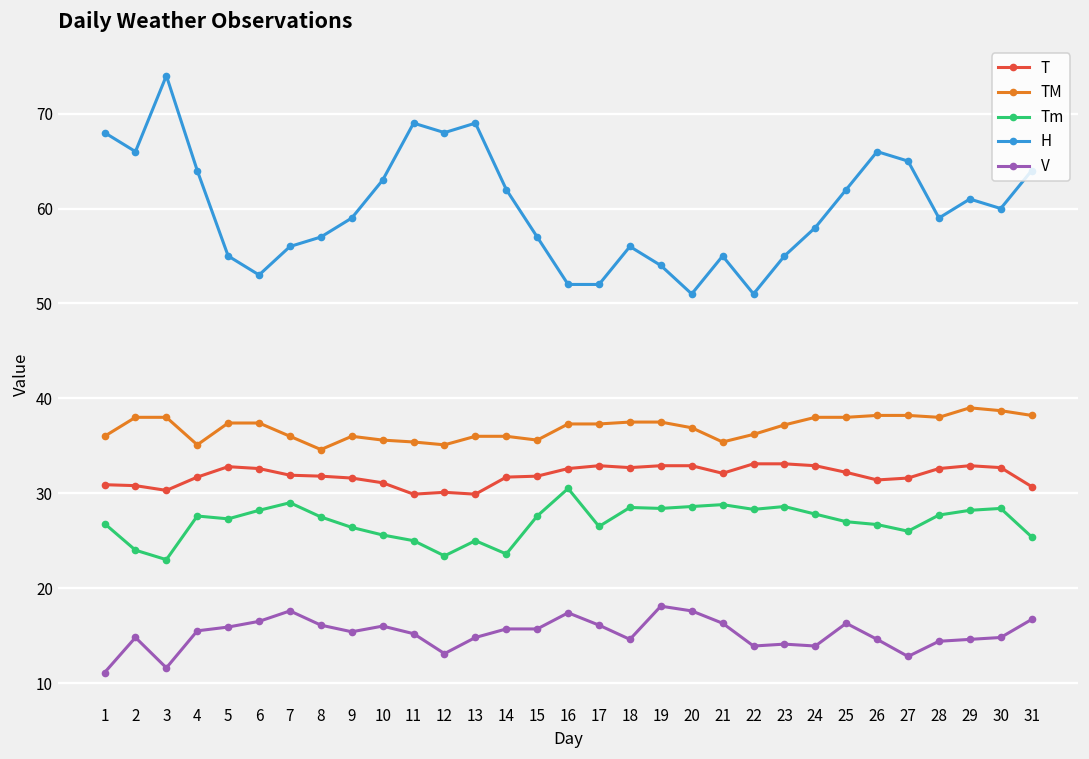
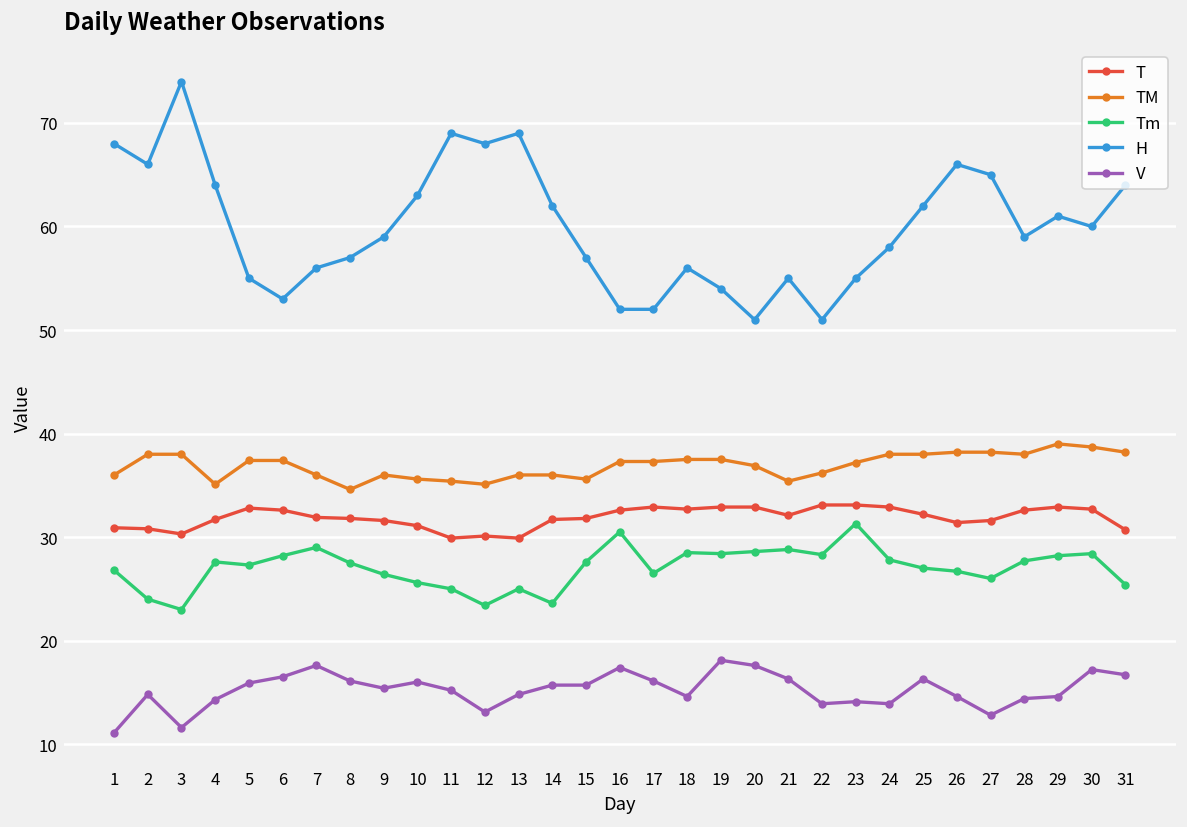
  {
    "Tm": {
      "1": 27,
      "2": 24,
      "3": 23,
      "4": 28,
      "5": 27,
      "6": 28,
      "7": 29,
      "8": 28,
      "9": 26,
      "10": 26,
      "11": 25,
      "12": 23,
      "13": 25,
      "14": 24,
      "15": 28,
      "16": 31,
      "17": 27,
      "18": 29,
      "19": 28,
      "20": 29,
      "21": 29,
      "22": 28,
-     "23": 29,
+     "23": 31,
      "24": 28,
      "25": 27,
      "26": 27,
      "27": 26,
      "28": 28,
      "29": 28,
      "30": 28,
      "31": 25
    },
    "H": {
      "1": 68,
      "2": 66,
      "3": 74,
      "4": 64,
      "5": 55,
      "6": 53,
      "7": 56,
      "8": 57,
      "9": 59,
      "10": 63,
      "11": 69,
      "12": 68,
      "13": 69,
      "14": 62,
      "15": 57,
      "16": 52,
      "17": 52,
      "18": 56,
      "19": 54,
      "20": 51,
      "21": 55,
      "22": 51,
      "23": 55,
      "24": 58,
      "25": 62,
      "26": 66,
      "27": 65,
      "28": 59,
      "29": 61,
      "30": 60
    },
    "V": {
      "1": 11,
      "2": 15,
      "3": 12,
-     "4": 16,
+     "4": 14,
      "5": 16,
      "6": 17,
      "7": 18,
      "8": 16,
      "9": 15,
      "10": 16,
      "11": 15,
      "12": 13,
      "13": 15,
      "14": 16,
      "15": 16,
      "16": 17,
      "17": 16,
      "18": 15,
      "19": 18,
      "20": 18,
      "21": 16,
      "22": 14,
      "23": 14,
      "24": 14,
      "25": 16,
      "26": 15,
      "27": 13,
      "28": 14,
      "29": 15,
-     "30": 15,
+     "30": 17,
      "31": 17
    }
  }
